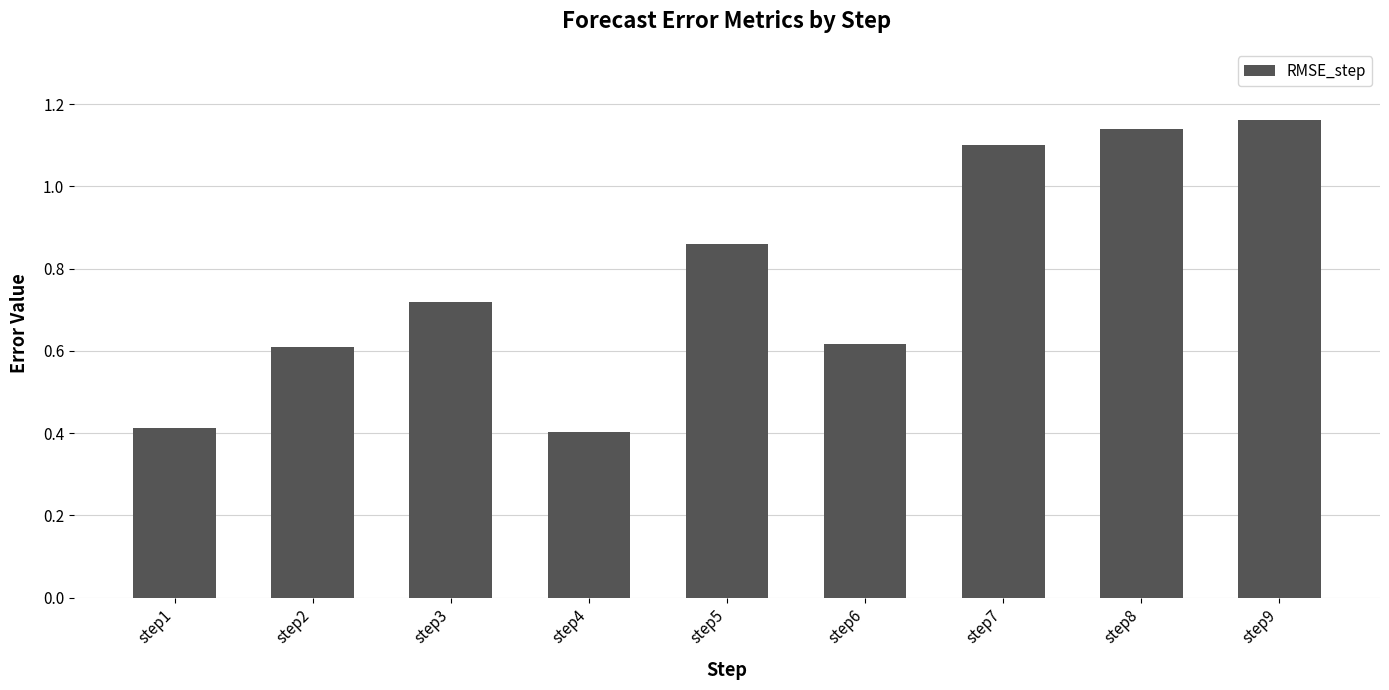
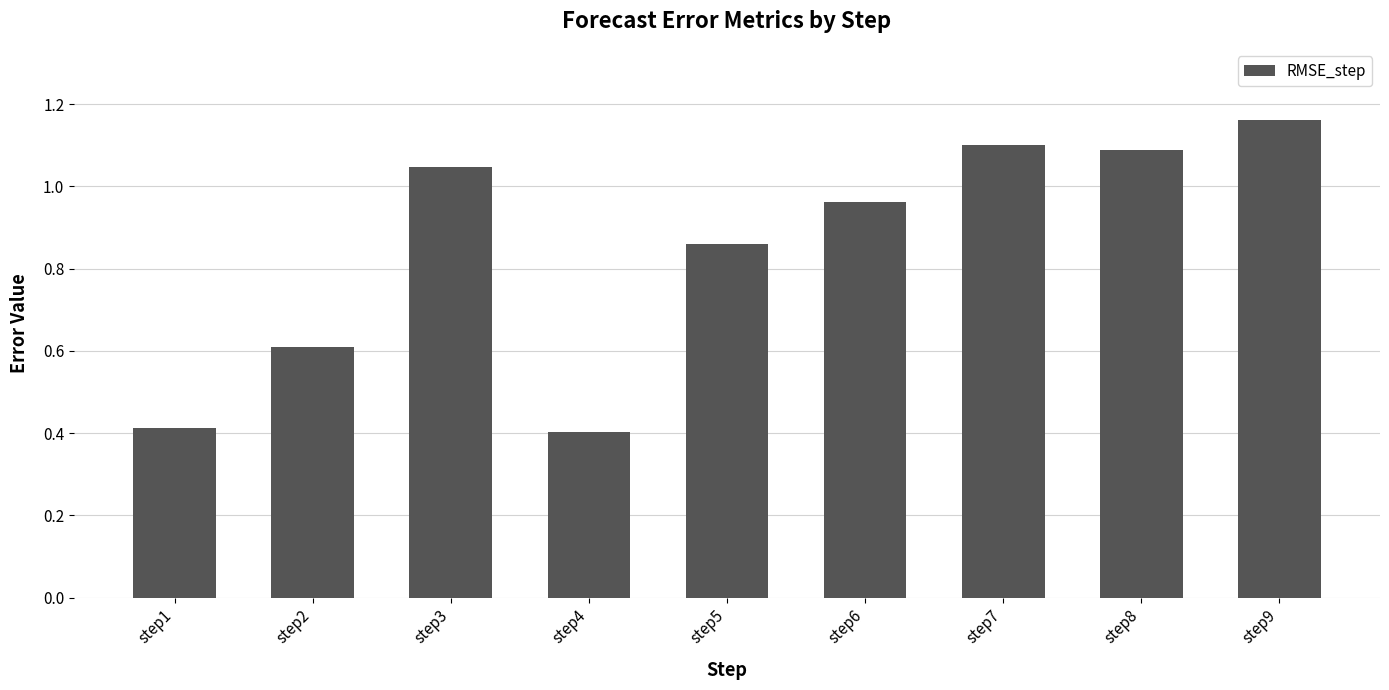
  {
    "step1": 0.41,
    "step2": 0.61,
-   "step3": 0.72,
+   "step3": 1.05,
    "step4": 0.40,
    "step5": 0.86,
-   "step6": 0.62,
+   "step6": 0.96,
    "step7": 1.10,
-   "step8": 1.14,
+   "step8": 1.09,
    "step9": 1.16
  }
